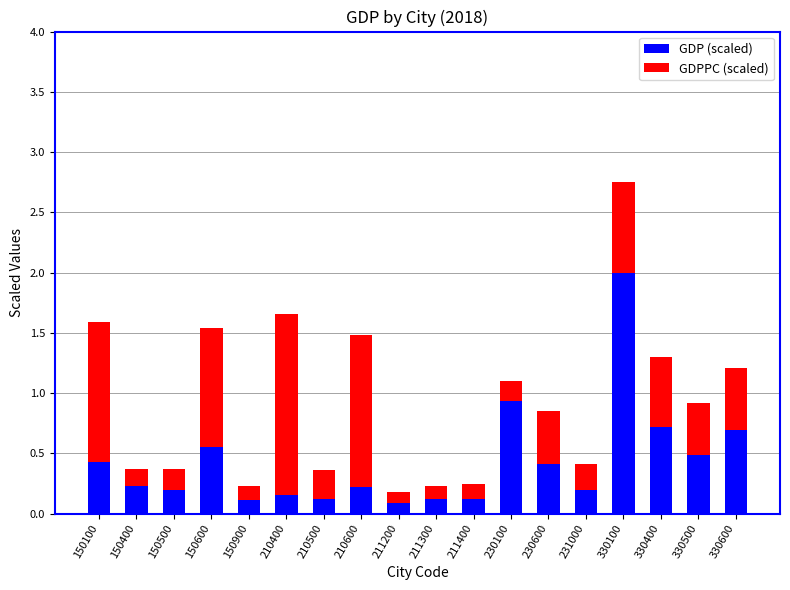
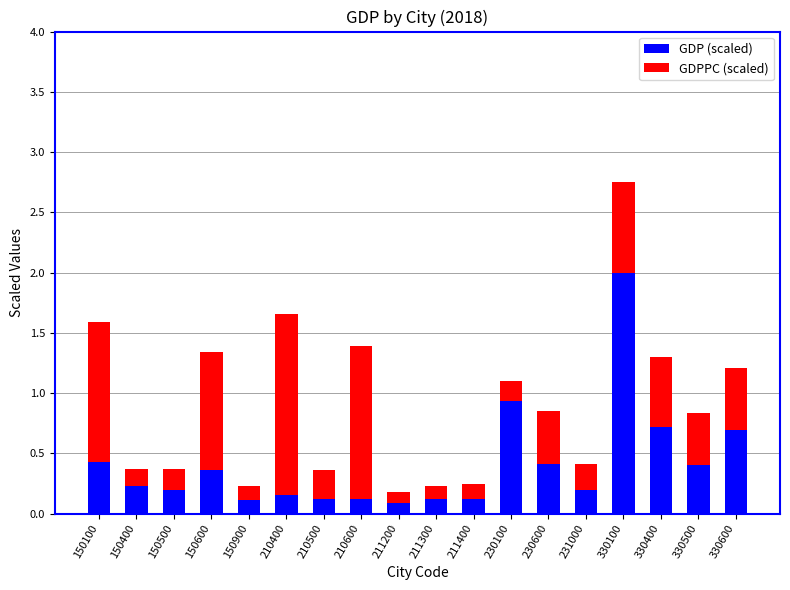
  {
    "GDP (scaled)": {
      "150100": 0.43,
      "150400": 0.23,
      "150500": 0.19,
-     "150600": 0.56,
+     "150600": 0.36,
      "150900": 0.11,
      "210400": 0.16,
      "210500": 0.12,
-     "210600": 0.22,
+     "210600": 0.12,
      "211200": 0.09,
      "211300": 0.12,
      "211400": 0.12,
      "230100": 0.93,
      "230600": 0.41,
      "231000": 0.19,
      "330100": 2.00,
      "330400": 0.72,
-     "330500": 0.48,
+     "330500": 0.40,
      "330600": 0.70
    },
    "GDPPC (scaled)": {
      "150100": 1.16,
      "150400": 0.14,
      "150500": 0.17,
      "150600": 0.99,
      "150900": 0.12,
      "210400": 1.50,
      "210500": 0.24,
      "210600": 1.27,
      "211200": 0.09,
      "211300": 0.10,
      "211400": 0.12,
      "230100": 0.17,
      "230600": 0.43,
      "231000": 0.22,
      "330100": 0.75,
      "330400": 0.58,
      "330500": 0.43,
      "330600": 0.51
    }
  }
